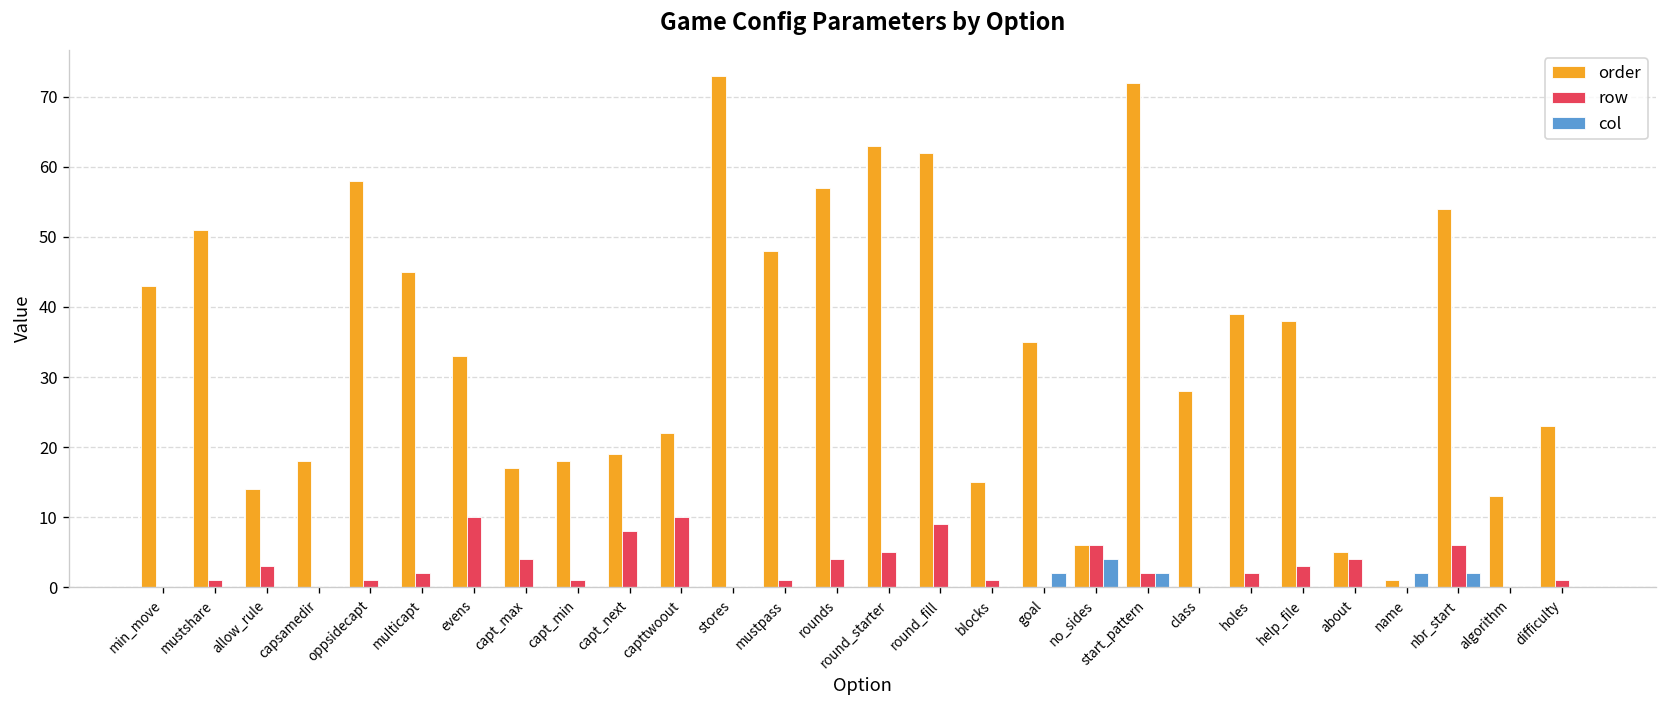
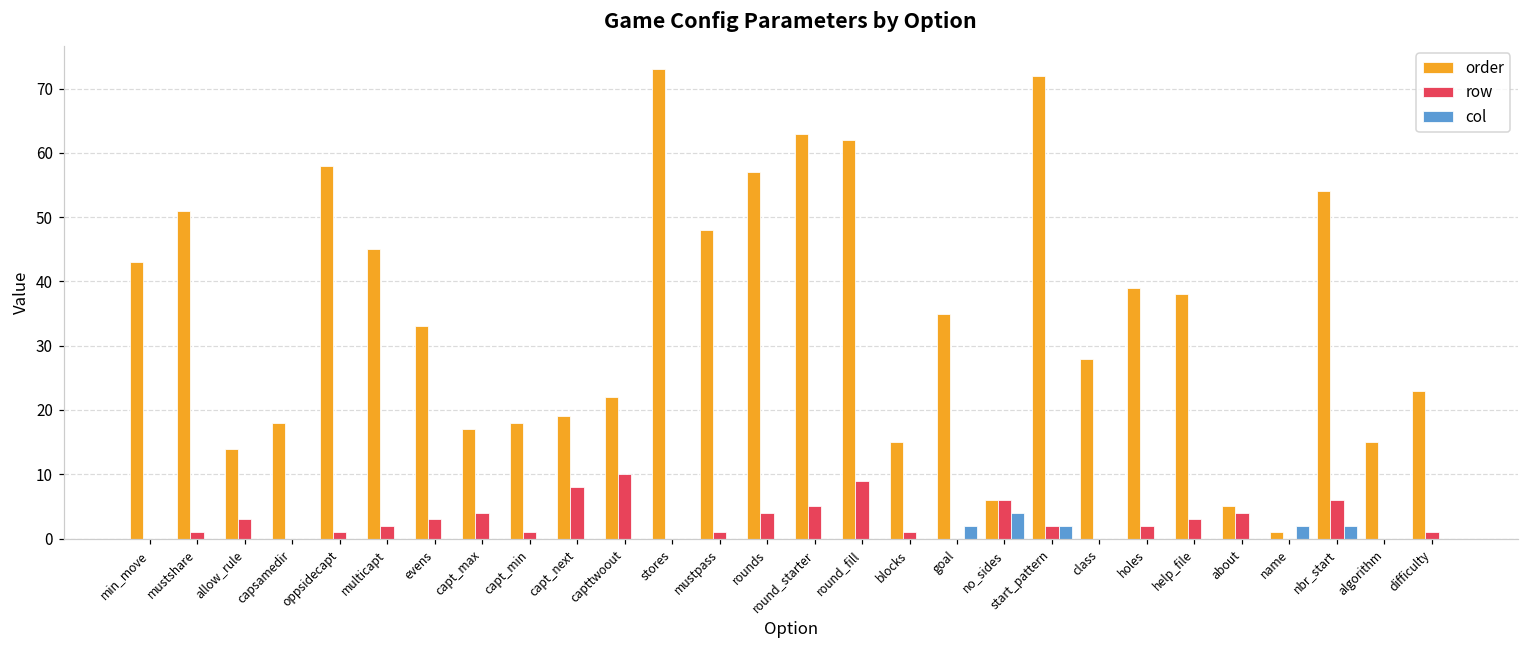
  {
    "order": {
      "min_move": 43,
      "mustshare": 51,
      "allow_rule": 14,
      "capsamedir": 18,
      "oppsidecapt": 58,
      "multicapt": 45,
      "evens": 33,
      "capt_max": 17,
      "capt_min": 18,
      "capt_next": 19,
      "capttwoout": 22,
      "stores": 73,
      "mustpass": 48,
      "rounds": 57,
      "round_starter": 63,
      "round_fill": 62,
      "blocks": 15,
      "goal": 35,
      "no_sides": 6,
      "start_pattern": 72,
      "class": 28,
      "holes": 39,
      "help_file": 38,
      "about": 5,
      "name": 1,
      "nbr_start": 54,
-     "algorithm": 13,
+     "algorithm": 15,
      "difficulty": 23
    },
    "row": {
      "min_move": 0,
      "mustshare": 1,
      "allow_rule": 3,
      "capsamedir": 0,
      "oppsidecapt": 1,
      "multicapt": 2,
-     "evens": 10,
+     "evens": 3,
      "capt_max": 4,
      "capt_min": 1,
      "capt_next": 8,
      "capttwoout": 10,
      "stores": 0,
      "mustpass": 1,
      "rounds": 4,
      "round_starter": 5,
      "round_fill": 9,
      "blocks": 1,
      "goal": 0,
      "no_sides": 6,
      "start_pattern": 2,
      "class": 0,
      "holes": 2,
      "help_file": 3,
      "about": 4,
      "name": 0,
      "nbr_start": 6,
      "algorithm": 0,
      "difficulty": 1
    },
    "col": {
      "min_move": 0,
      "mustshare": 0,
      "allow_rule": 0,
      "capsamedir": 0,
      "oppsidecapt": 0,
      "multicapt": 0,
      "evens": 0,
      "capt_max": 0,
      "capt_min": 0,
      "capt_next": 0,
      "capttwoout": 0,
      "stores": 0,
      "mustpass": 0,
      "rounds": 0,
      "round_starter": 0,
      "round_fill": 0,
      "blocks": 0,
      "goal": 2,
      "no_sides": 4,
      "start_pattern": 2,
      "class": 0,
      "holes": 0,
      "help_file": 0,
      "about": 0,
      "name": 2,
      "nbr_start": 2,
      "algorithm": 0,
      "difficulty": 0
    }
  }
